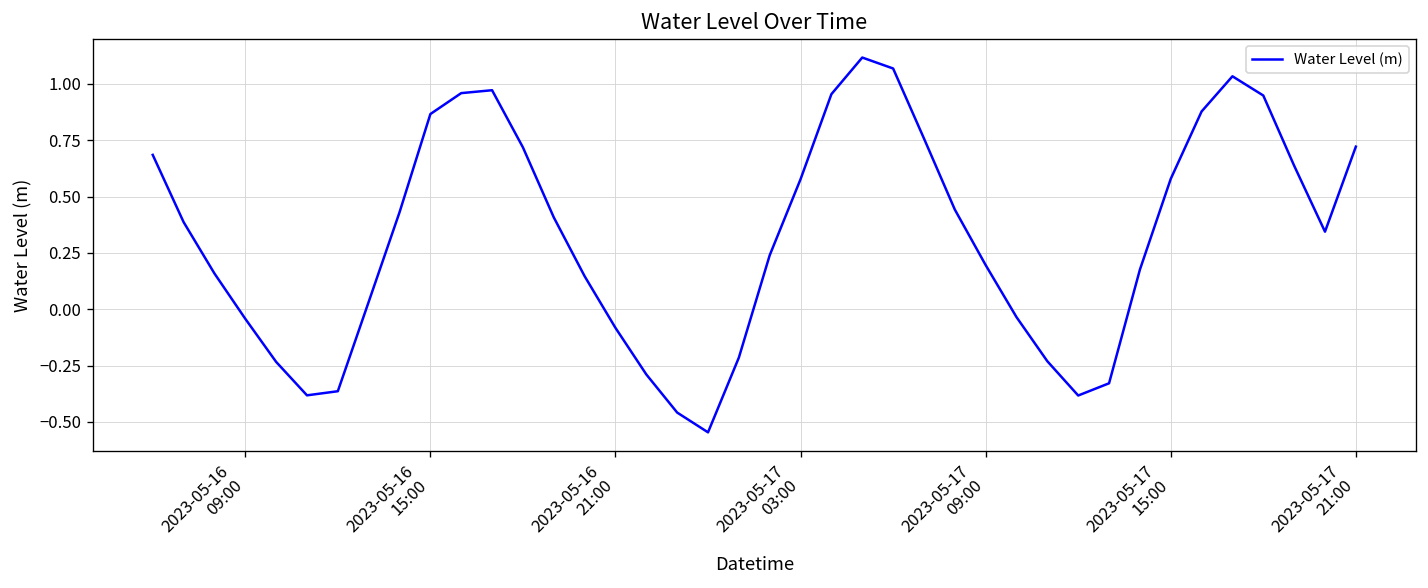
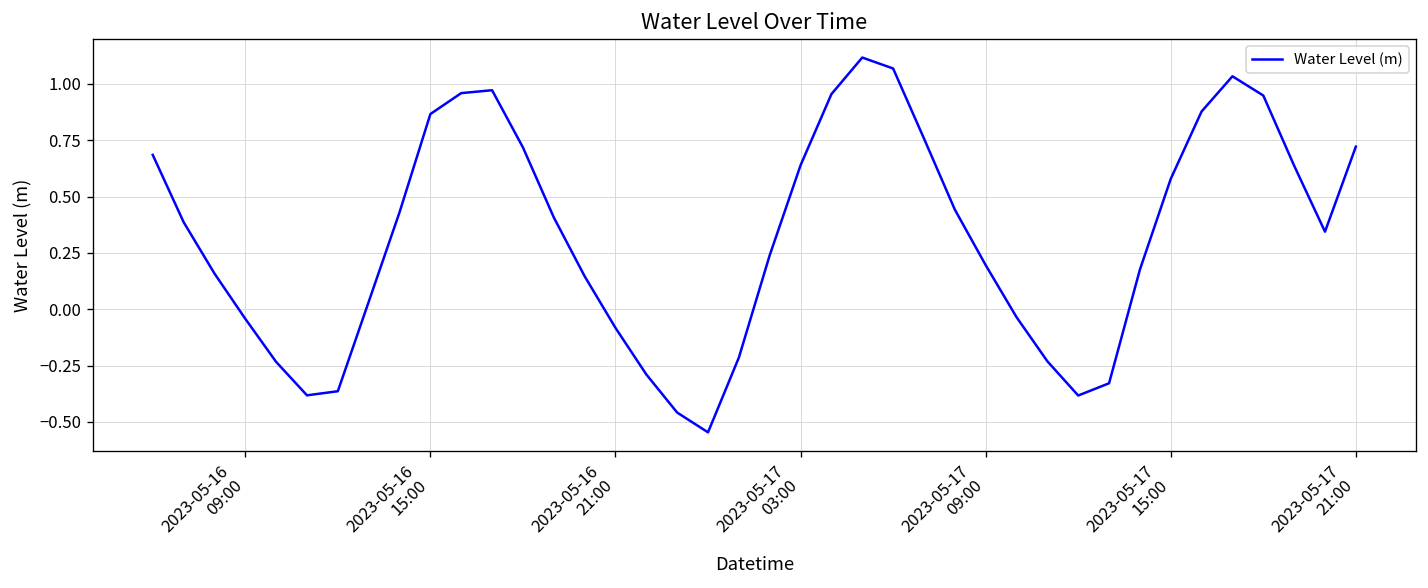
  {
    "2023-05-16 09:00": -0.04,
    "2023-05-16 15:00": 0.87,
    "2023-05-16 21:00": -0.08,
-   "2023-05-17 03:00": 0.58,
+   "2023-05-17 03:00": 0.64,
    "2023-05-17 09:00": 0.20,
    "2023-05-17 15:00": 0.58,
    "2023-05-17 21:00": 0.72
  }
